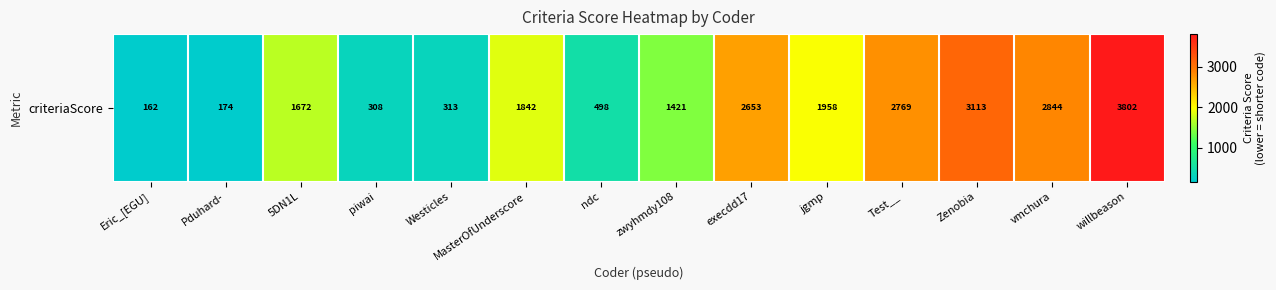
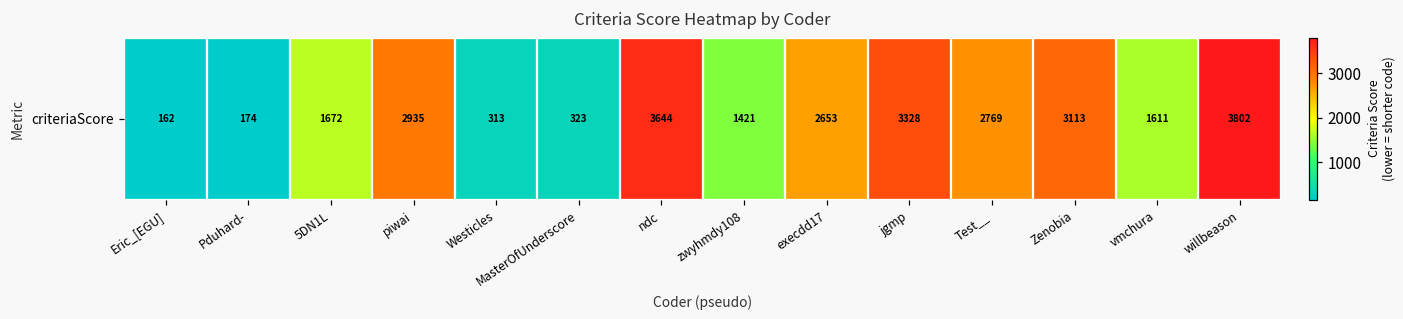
  {
    "criteriaScore": {
      "Eric_[EGU]": 162,
      "Pduhard-": 174,
      "5DN1L": 1672,
-     "piwai": 308,
+     "piwai": 2935,
      "Westicles": 313,
-     "MasterOfUnderscore": 1842,
-     "ndc": 498,
+     "MasterOfUnderscore": 323,
+     "ndc": 3644,
      "zwyhmdy108": 1421,
      "execdd17": 2653,
-     "jgmp": 1958,
+     "jgmp": 3328,
      "Test__": 2769,
      "Zenobia": 3113,
-     "vmchura": 2844,
+     "vmchura": 1611,
      "willbeason": 3802
    }
  }
